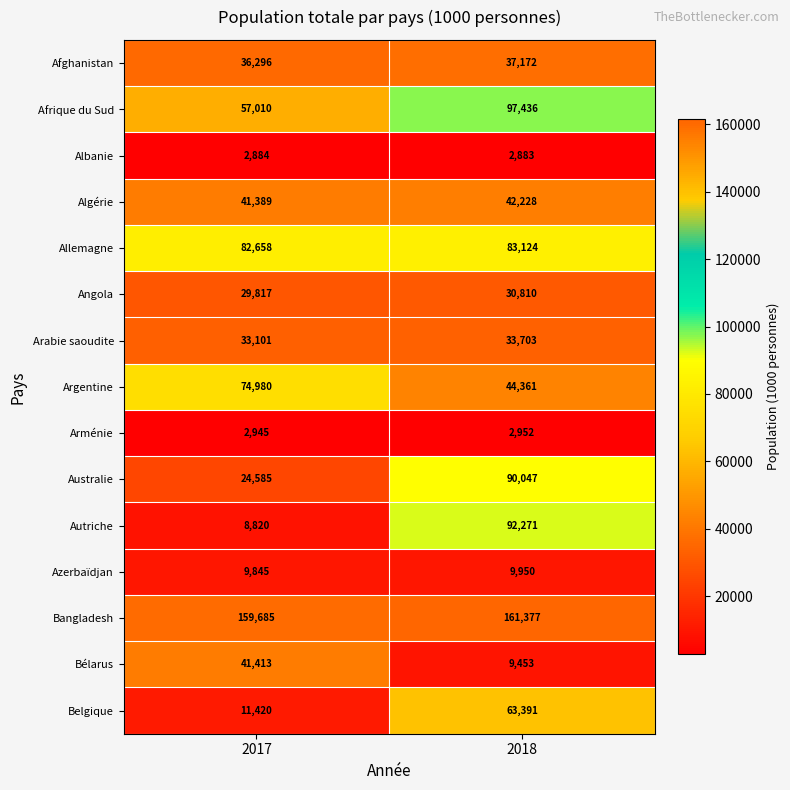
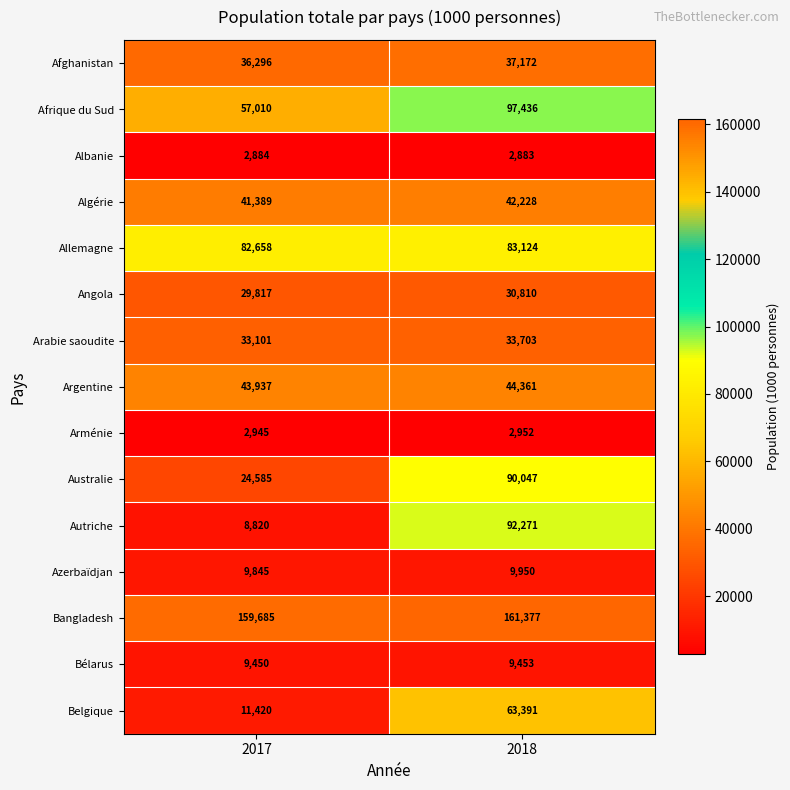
  {
    "Afghanistan": {
      "2017": "36,296",
      "2018": "37,172"
    },
    "Afrique du Sud": {
      "2017": "57,010",
      "2018": "97,436"
    },
    "Albanie": {
      "2017": "2,884",
      "2018": "2,883"
    },
    "Algérie": {
      "2017": "41,389",
      "2018": "42,228"
    },
    "Allemagne": {
      "2017": "82,658",
      "2018": "83,124"
    },
    "Angola": {
      "2017": "29,817",
      "2018": "30,810"
    },
    "Arabie saoudite": {
      "2017": "33,101",
      "2018": "33,703"
    },
    "Argentine": {
-     "2017": "74,980",
+     "2017": "43,937",
      "2018": "44,361"
    },
    "Arménie": {
      "2017": "2,945",
      "2018": "2,952"
    },
    "Australie": {
      "2017": "24,585",
      "2018": "90,047"
    },
    "Autriche": {
      "2017": "8,820",
      "2018": "92,271"
    },
    "Azerbaïdjan": {
      "2017": "9,845",
      "2018": "9,950"
    },
    "Bangladesh": {
      "2017": "159,685",
      "2018": "161,377"
    },
    "Bélarus": {
-     "2017": "41,413",
+     "2017": "9,450",
      "2018": "9,453"
    },
    "Belgique": {
      "2017": "11,420",
      "2018": "63,391"
    }
  }
